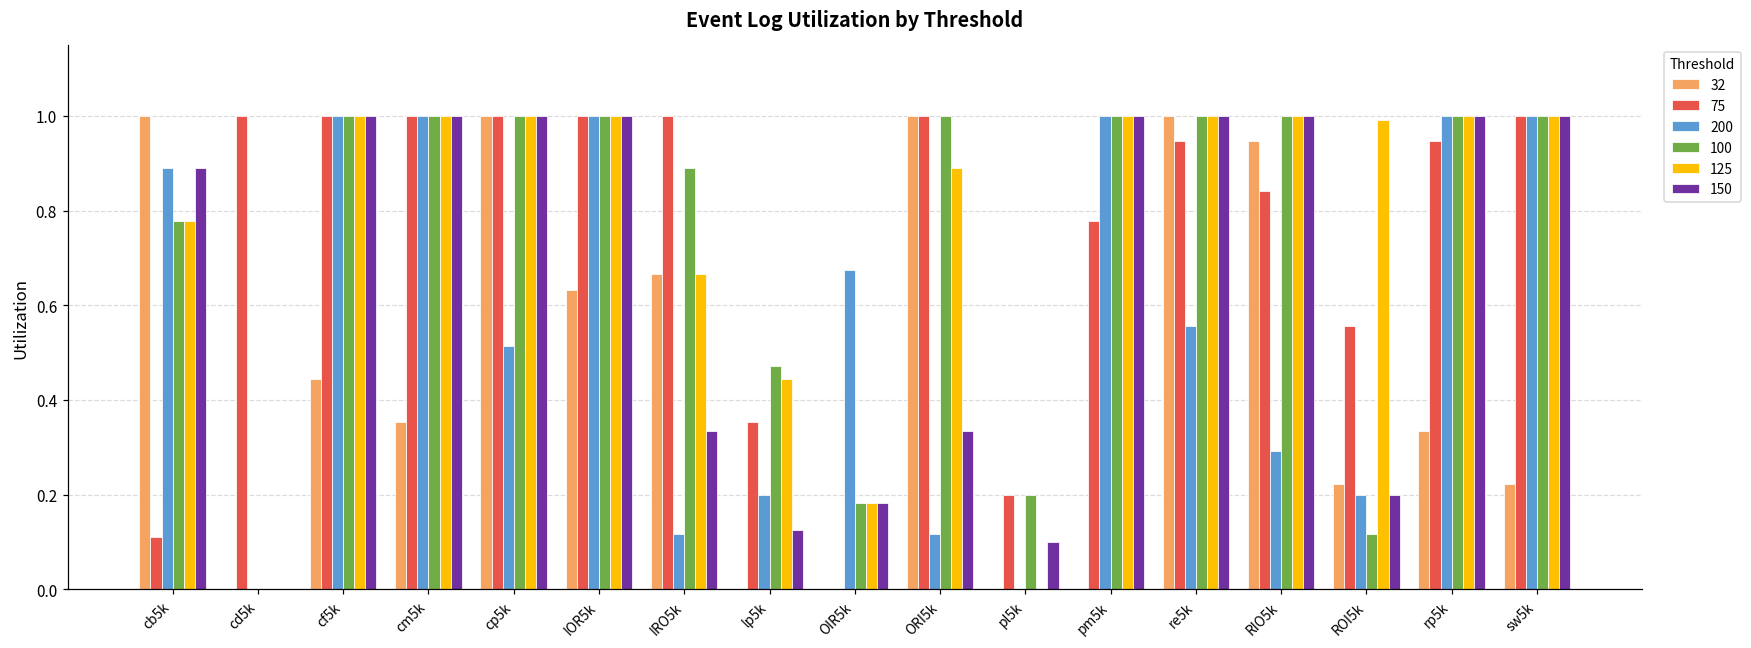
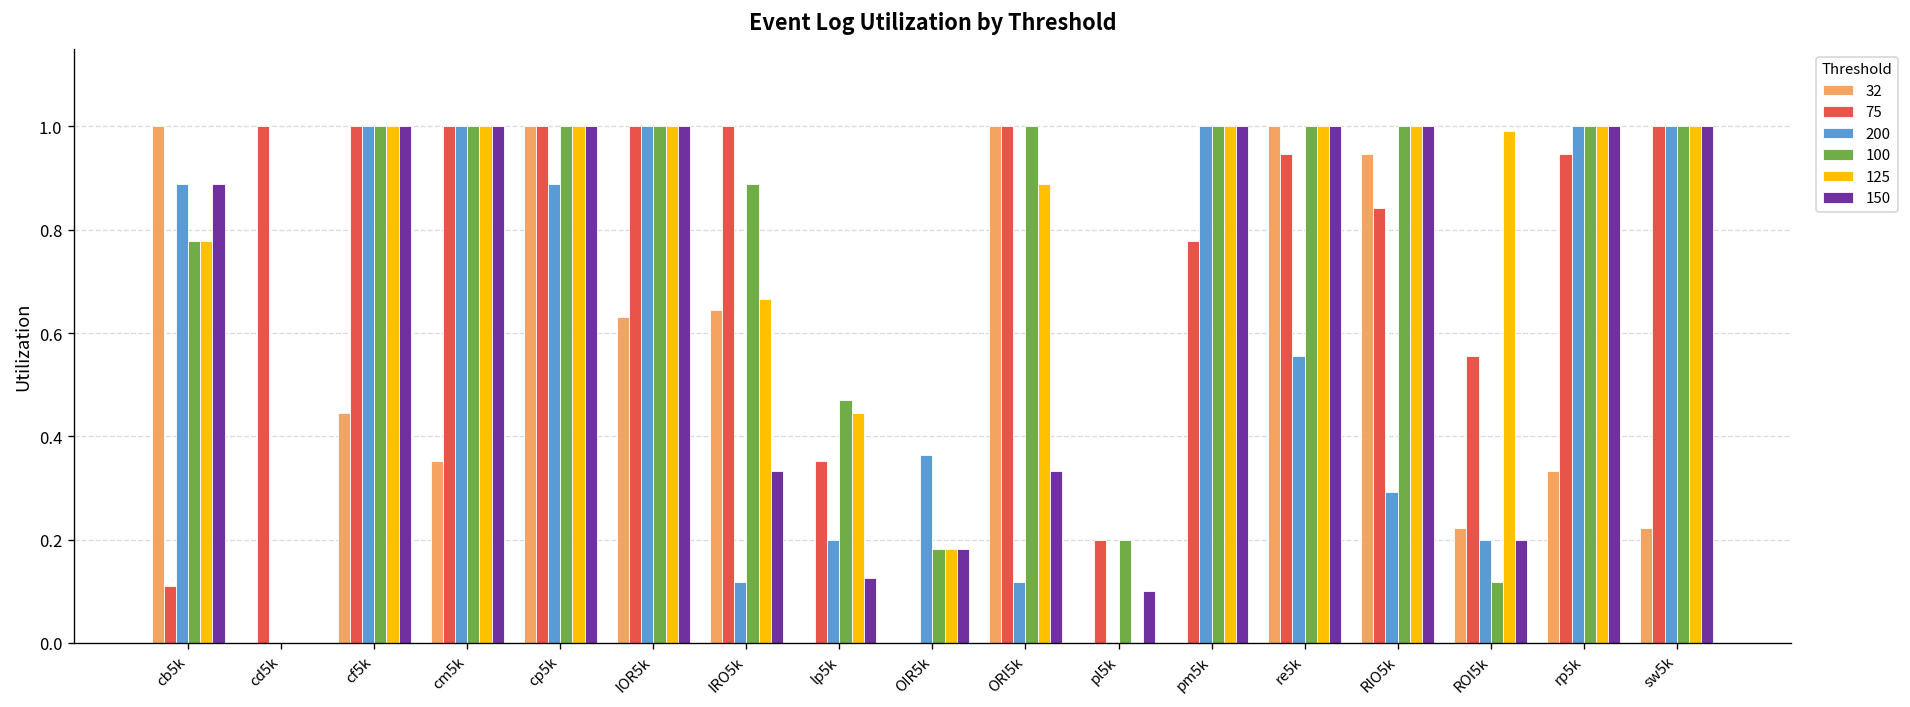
  {
    "32": {
      "cb5k": 1.00,
      "cd5k": 0.00,
      "cf5k": 0.44,
      "cm5k": 0.35,
      "cp5k": 1.00,
      "IOR5k": 0.63,
-     "IRO5k": 0.67,
+     "IRO5k": 0.64,
      "lp5k": 0.00,
      "OIR5k": 0.00,
      "ORI5k": 1.00,
      "pl5k": 0.00,
      "pm5k": 0.00,
      "re5k": 1.00,
      "RIO5k": 0.95,
      "ROI5k": 0.22,
      "rp5k": 0.33,
      "sw5k": 0.22
    },
    "75": {
      "cb5k": 0.11,
      "cd5k": 1.00,
      "cf5k": 1.00,
      "cm5k": 1.00,
      "cp5k": 1.00,
      "IOR5k": 1.00,
      "IRO5k": 1.00,
      "lp5k": 0.35,
      "OIR5k": 0.00,
      "ORI5k": 1.00,
      "pl5k": 0.20,
      "pm5k": 0.78,
      "re5k": 0.95,
      "RIO5k": 0.84,
      "ROI5k": 0.56,
      "rp5k": 0.95,
      "sw5k": 1.00
    },
    "200": {
      "cb5k": 0.89,
      "cd5k": 0.00,
      "cf5k": 1.00,
      "cm5k": 1.00,
-     "cp5k": 0.51,
+     "cp5k": 0.89,
      "IOR5k": 1.00,
      "IRO5k": 0.12,
      "lp5k": 0.20,
-     "OIR5k": 0.67,
+     "OIR5k": 0.36,
      "ORI5k": 0.12,
      "pl5k": 0.00,
      "pm5k": 1.00,
      "re5k": 0.56,
      "RIO5k": 0.29,
      "ROI5k": 0.20,
      "rp5k": 1.00,
      "sw5k": 1.00
    },
    "100": {
      "cb5k": 0.78,
      "cd5k": 0.00,
      "cf5k": 1.00,
      "cm5k": 1.00,
      "cp5k": 1.00,
      "IOR5k": 1.00,
      "IRO5k": 0.89,
      "lp5k": 0.47,
      "OIR5k": 0.18,
      "ORI5k": 1.00,
      "pl5k": 0.20,
      "pm5k": 1.00,
      "re5k": 1.00,
      "RIO5k": 1.00,
      "ROI5k": 0.12,
      "rp5k": 1.00,
      "sw5k": 1.00
    },
    "125": {
      "cb5k": 0.78,
      "cd5k": 0.00,
      "cf5k": 1.00,
      "cm5k": 1.00,
      "cp5k": 1.00,
      "IOR5k": 1.00,
      "IRO5k": 0.67,
      "lp5k": 0.44,
      "OIR5k": 0.18,
      "ORI5k": 0.89,
      "pl5k": 0.00,
      "pm5k": 1.00,
      "re5k": 1.00,
      "RIO5k": 1.00,
      "ROI5k": 0.99,
      "rp5k": 1.00,
      "sw5k": 1.00
    },
    "150": {
      "cb5k": 0.89,
      "cd5k": 0.00,
      "cf5k": 1.00,
      "cm5k": 1.00,
      "cp5k": 1.00,
      "IOR5k": 1.00,
      "IRO5k": 0.33,
      "lp5k": 0.13,
      "OIR5k": 0.18,
      "ORI5k": 0.33,
      "pl5k": 0.10,
      "pm5k": 1.00,
      "re5k": 1.00,
      "RIO5k": 1.00,
      "ROI5k": 0.20,
      "rp5k": 1.00,
      "sw5k": 1.00
    }
  }
